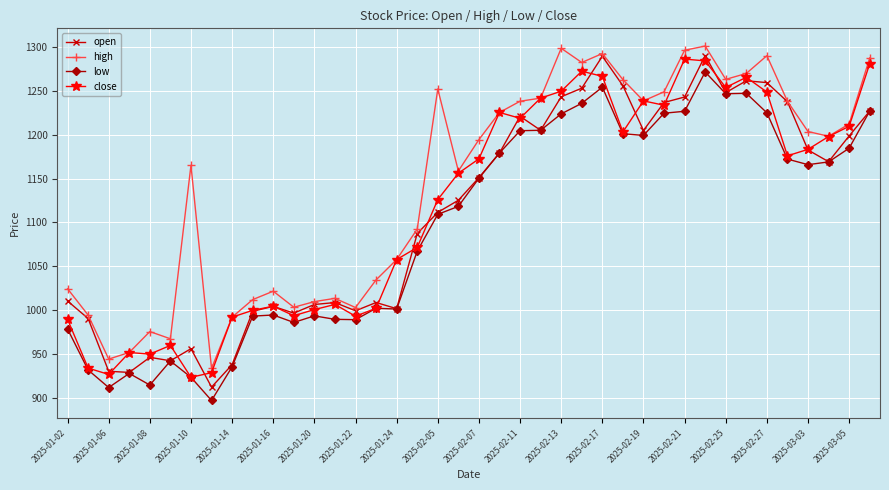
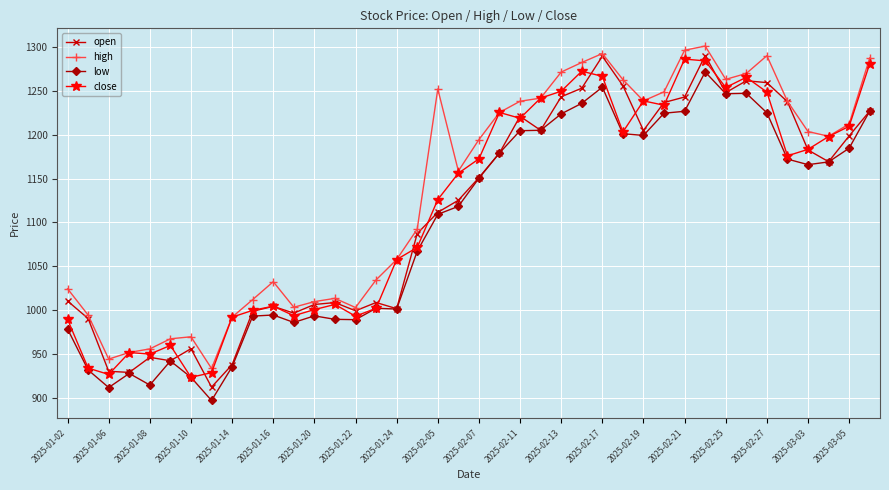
  {
    "high": {
      "2025-01-02": 1020,
      "2025-01-06": 940,
-     "2025-01-08": 980,
-     "2025-01-10": 1170,
-     "2025-01-16": 1020,
+     "2025-01-08": 960,
+     "2025-01-10": 970,
+     "2025-01-16": 1030,
      "2025-01-20": 1010,
      "2025-01-22": 1000,
      "2025-02-05": 1250,
      "2025-02-07": 1190,
      "2025-02-11": 1240,
-     "2025-02-13": 1300,
+     "2025-02-13": 1270,
      "2025-02-17": 1290,
      "2025-02-21": 1300,
      "2025-02-25": 1260,
      "2025-02-27": 1290,
      "2025-03-03": 1200
    }
  }
